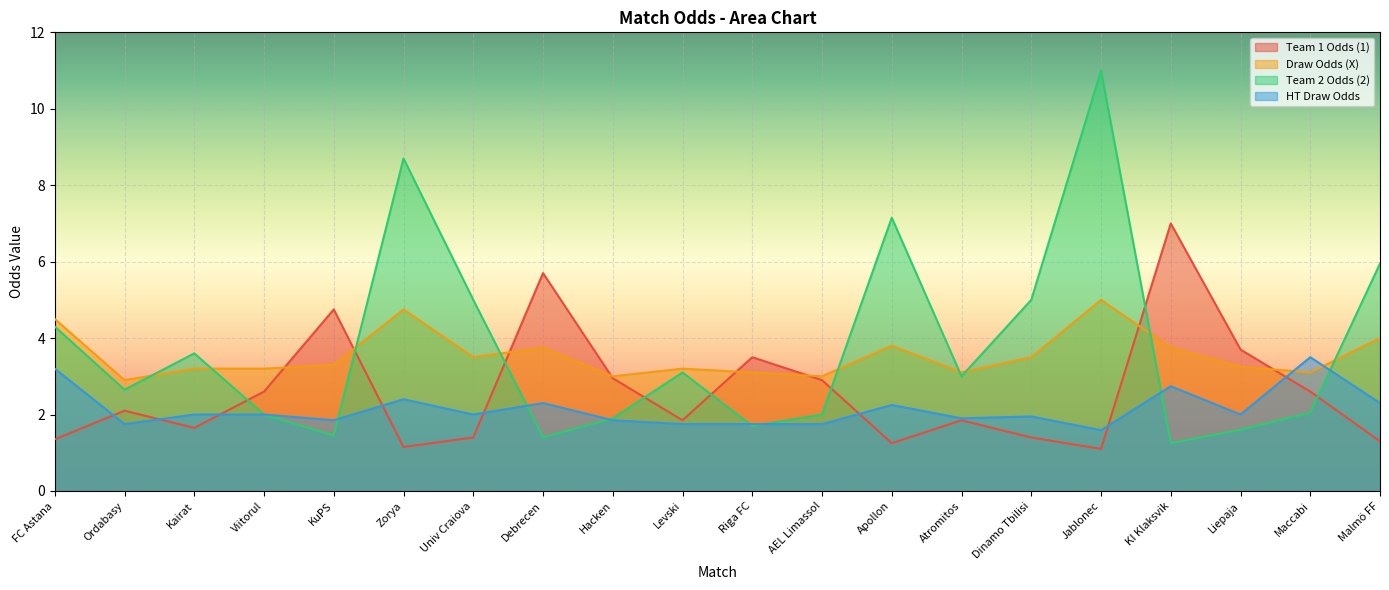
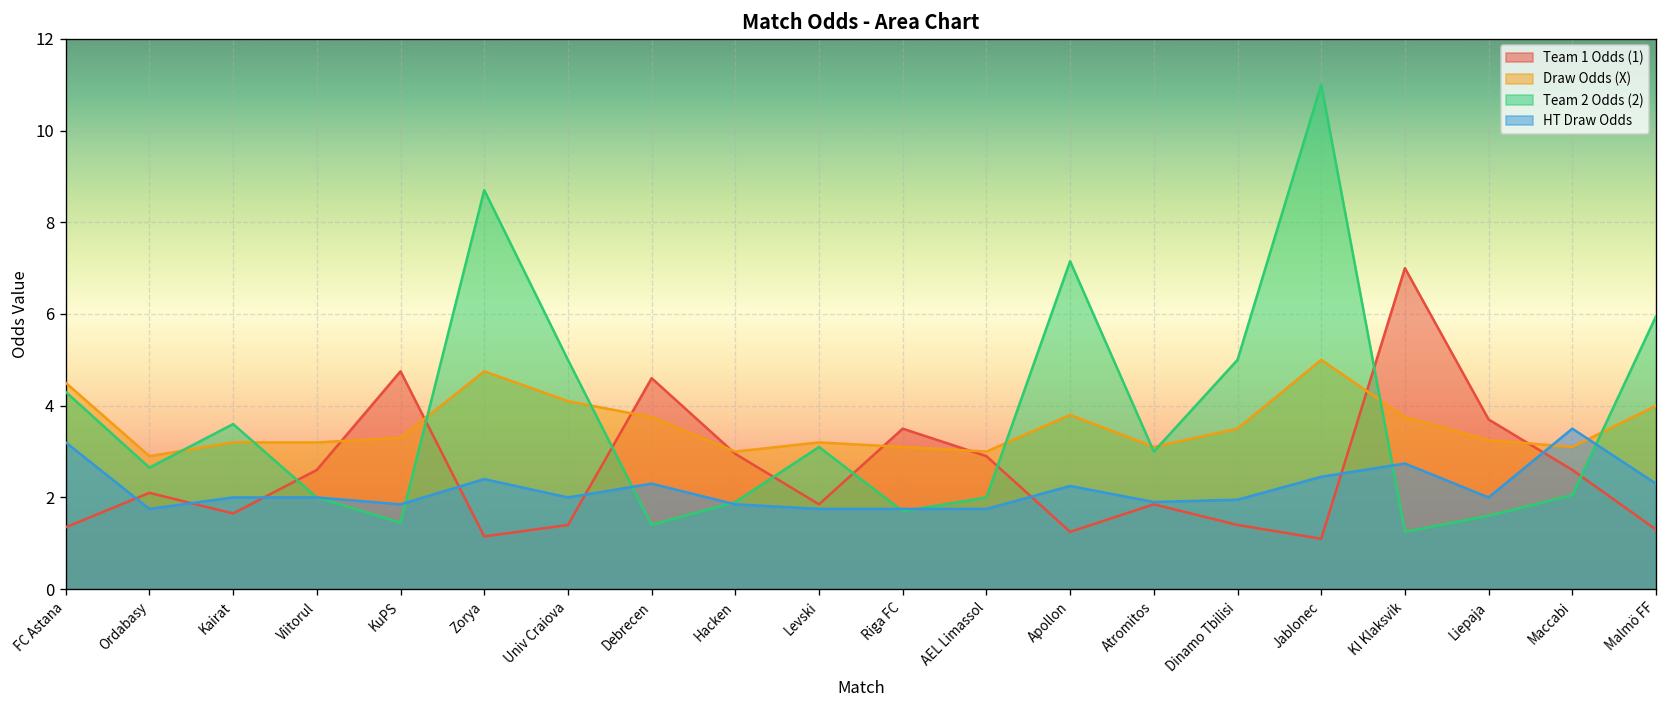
  {
    "Team 1 Odds (1)": {
      "FC Astana": 1.4,
      "Ordabasy": 2.1,
      "Kairat": 1.7,
      "Viitorul": 2.6,
      "KuPS": 4.8,
      "Zorya": 1.2,
      "Univ Craiova": 1.4,
-     "Debrecen": 5.7,
+     "Debrecen": 4.6,
      "Levski": 1.9,
      "Riga FC": 3.5,
      "AEL Limassol": 2.9,
      "Apollon": 1.3,
      "Dinamo Tbilisi": 1.4,
      "Jablonec": 1.1,
      "KI Klaksvik": 7.0,
      "Liepaja": 3.7,
      "Maccabi": 2.6,
      "Malmö FF": 1.3
    },
    "Draw Odds (X)": {
      "FC Astana": 4.5,
      "Ordabasy": 2.9,
      "Kairat": 3.2,
      "Viitorul": 3.2,
      "KuPS": 3.3,
      "Zorya": 4.8,
-     "Univ Craiova": 3.5,
+     "Univ Craiova": 4.1,
      "Debrecen": 3.8,
      "Levski": 3.2,
      "Riga FC": 3.1,
      "AEL Limassol": 3.0,
      "Apollon": 3.8,
      "Atromitos": 3.1,
      "Dinamo Tbilisi": 3.5,
      "Jablonec": 5.0,
      "KI Klaksvik": 3.8,
      "Liepaja": 3.3,
      "Maccabi": 3.1,
      "Malmö FF": 4.0
    },
    "Team 2 Odds (2)": {
      "FC Astana": 4.3,
      "Ordabasy": 2.7,
      "Kairat": 3.6,
      "KuPS": 1.5,
      "Zorya": 8.7,
      "Univ Craiova": 5.0,
      "Debrecen": 1.4,
      "Levski": 3.1,
      "AEL Limassol": 2.0,
      "Apollon": 7.2,
      "Atromitos": 3.0,
      "Dinamo Tbilisi": 5.0,
      "Jablonec": 11.0,
      "KI Klaksvik": 1.3,
      "Liepaja": 1.6,
      "Maccabi": 2.1,
      "Malmö FF": 6.0
    },
    "HT Draw Odds": {
      "FC Astana": 3.2,
      "Ordabasy": 1.8,
      "Kairat": 2.0,
      "KuPS": 1.9,
      "Zorya": 2.4,
      "Univ Craiova": 2.0,
      "Debrecen": 2.3,
      "Levski": 1.8,
      "AEL Limassol": 1.8,
      "Apollon": 2.3,
      "Dinamo Tbilisi": 2.0,
-     "Jablonec": 1.6,
+     "Jablonec": 2.5,
      "KI Klaksvik": 2.7,
      "Liepaja": 2.0,
      "Maccabi": 3.5,
      "Malmö FF": 2.3
    }
  }
